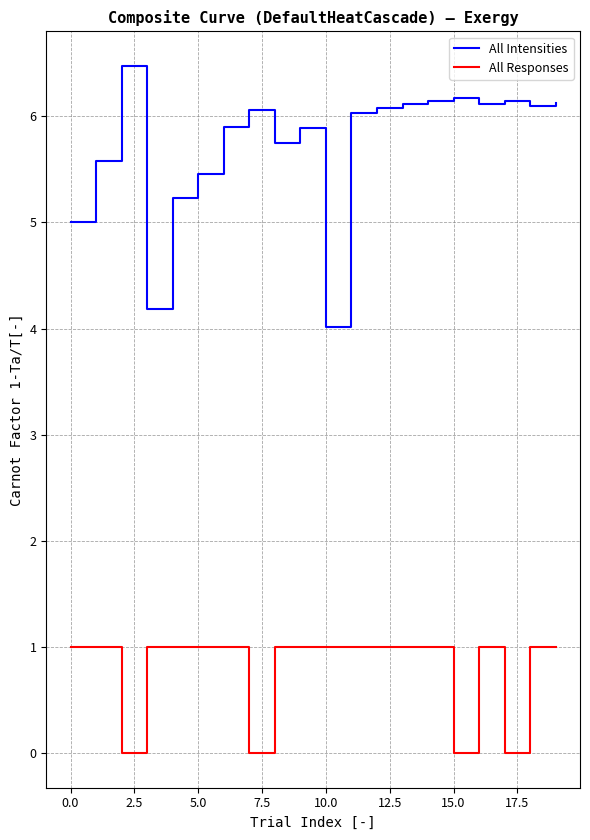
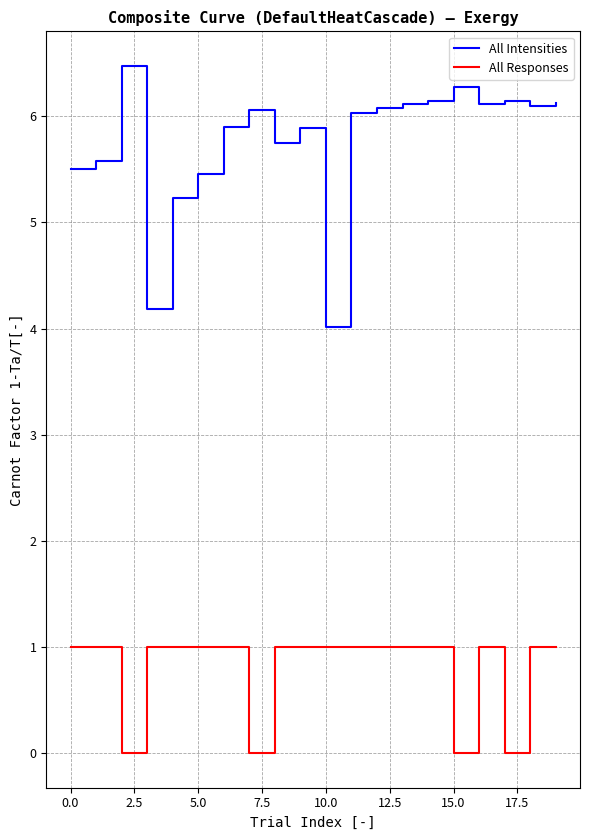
  {
    "All Intensities": {
-     "0.0": 5.0,
+     "0.0": 5.5,
      "5.0": 5.45,
      "10.0": 4.02,
-     "15.0": 6.17
+     "15.0": 6.28
    },
    "All Responses": {
      "0.0": 1.00,
      "5.0": 1.00,
      "10.0": 1.00,
      "15.0": 0.00
    }
  }
